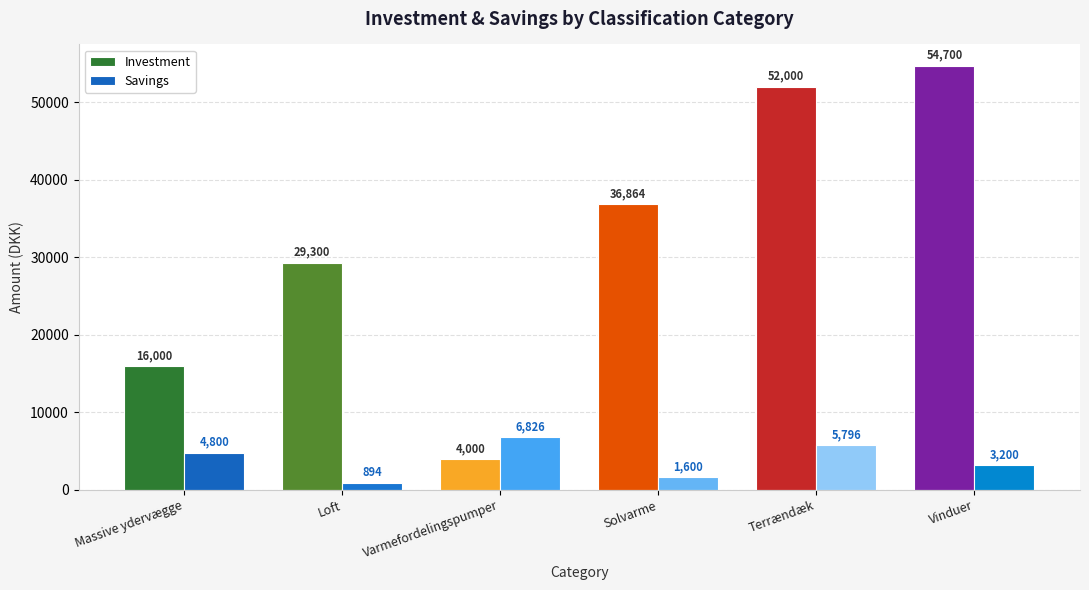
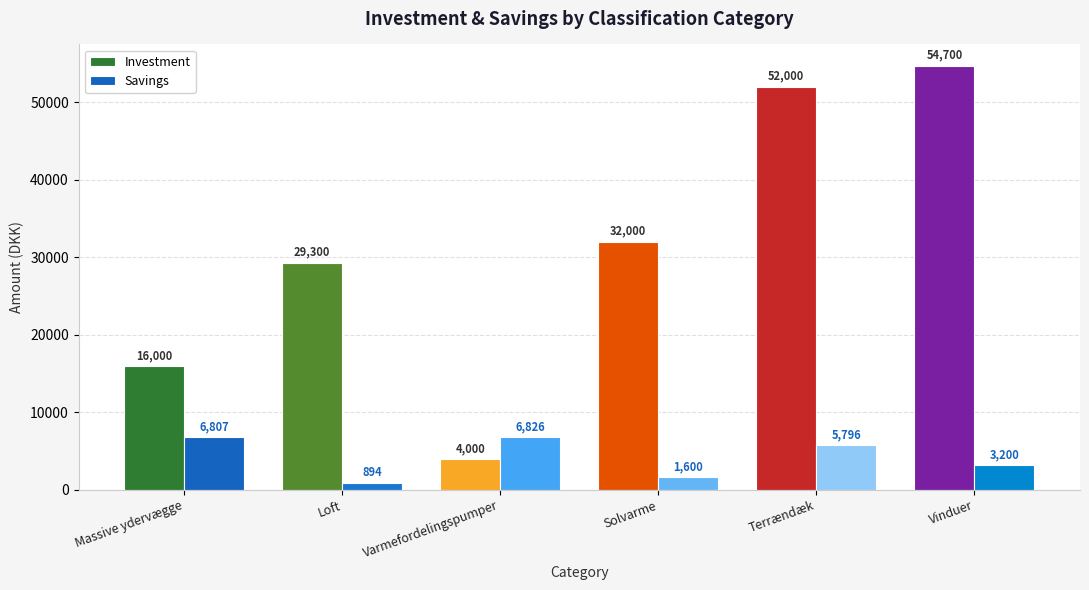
  {
    "Investment": {
      "Massive ydervægge": "16,000",
      "Loft": "29,300",
      "Varmefordelingspumper": "4,000",
-     "Solvarme": "36,864",
+     "Solvarme": "32,000",
      "Terrændæk": "52,000",
      "Vinduer": "54,700"
    },
    "Savings": {
-     "Massive ydervægge": "4,800",
+     "Massive ydervægge": "6,807",
      "Loft": "894",
      "Varmefordelingspumper": "6,826",
      "Solvarme": "1,600",
      "Terrændæk": "5,796",
      "Vinduer": "3,200"
    }
  }
